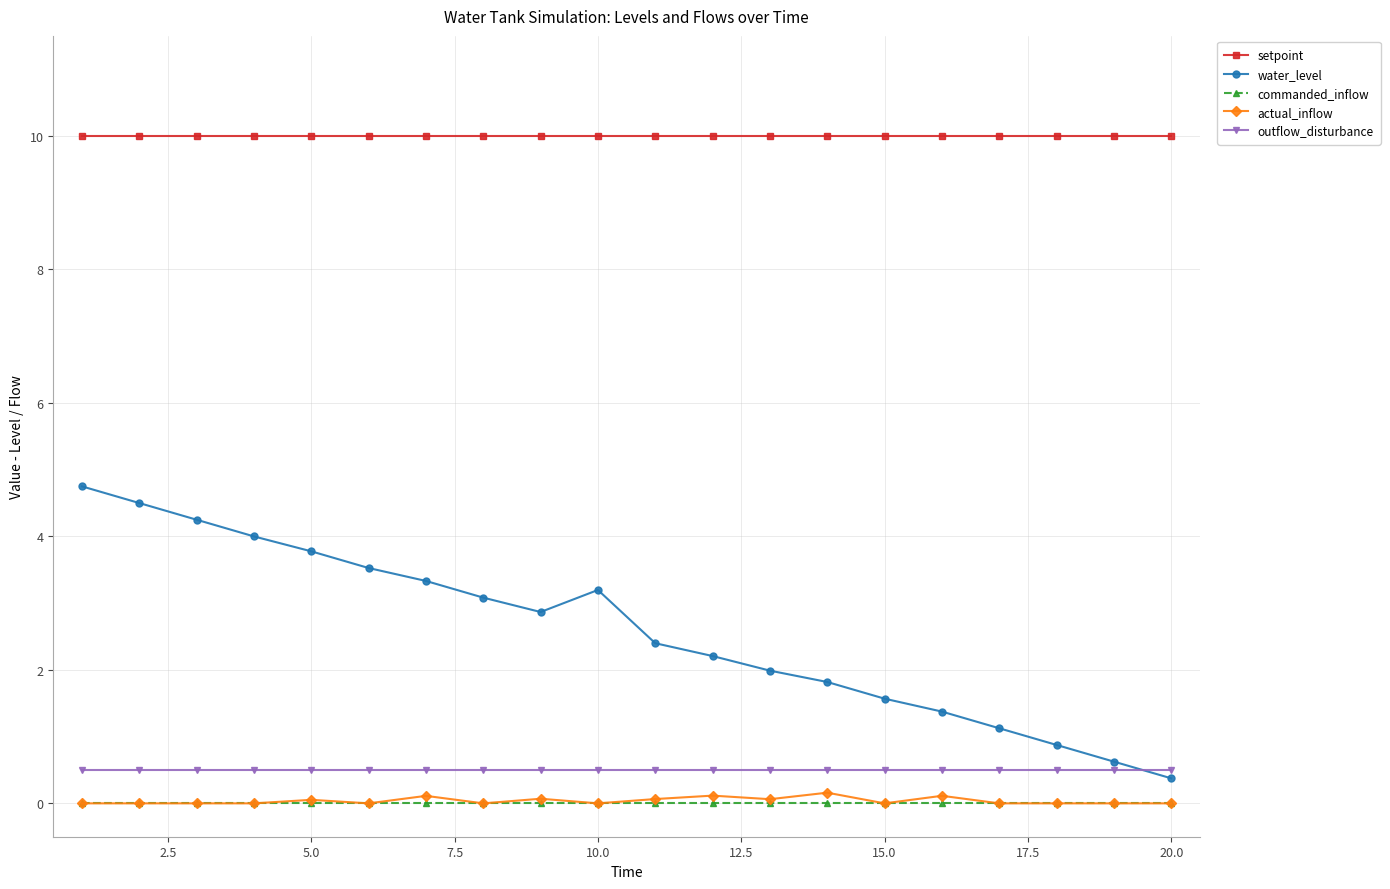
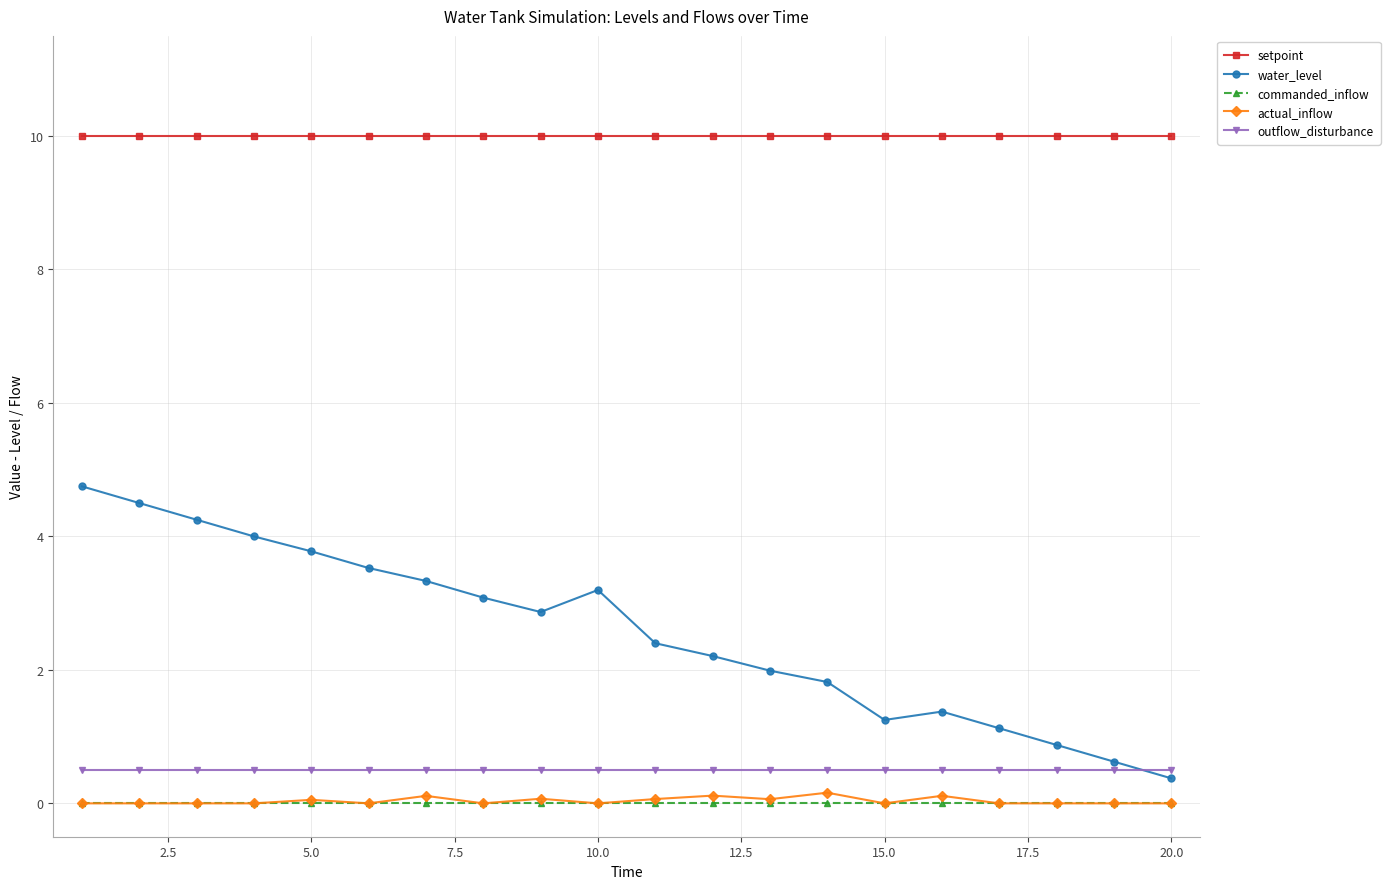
  {
    "setpoint": {
      "5.0": 10.0,
      "10.0": 10.0,
      "15.0": 10.0,
      "20.0": 10.0
    },
    "water_level": {
      "5.0": 3.8,
      "10.0": 3.2,
-     "15.0": 1.6,
+     "15.0": 1.2,
      "20.0": 0.4
    },
    "commanded_inflow": {
      "5.0": 0.0
    },
    "actual_inflow": {
      "5.0": 0.1
    },
    "outflow_disturbance": {
      "5.0": 0.5,
      "10.0": 0.5,
      "15.0": 0.5,
      "20.0": 0.5
    }
  }
